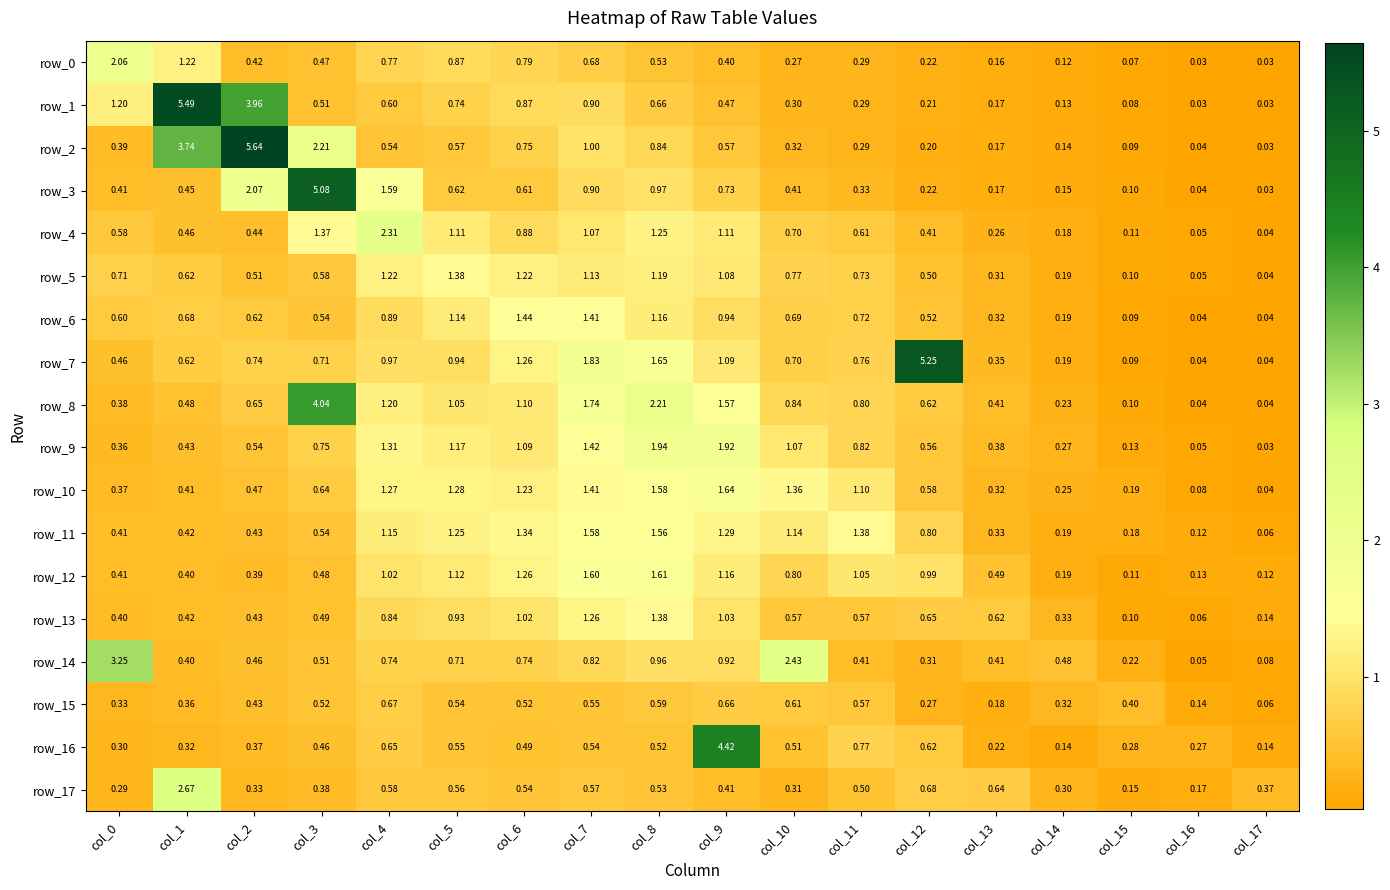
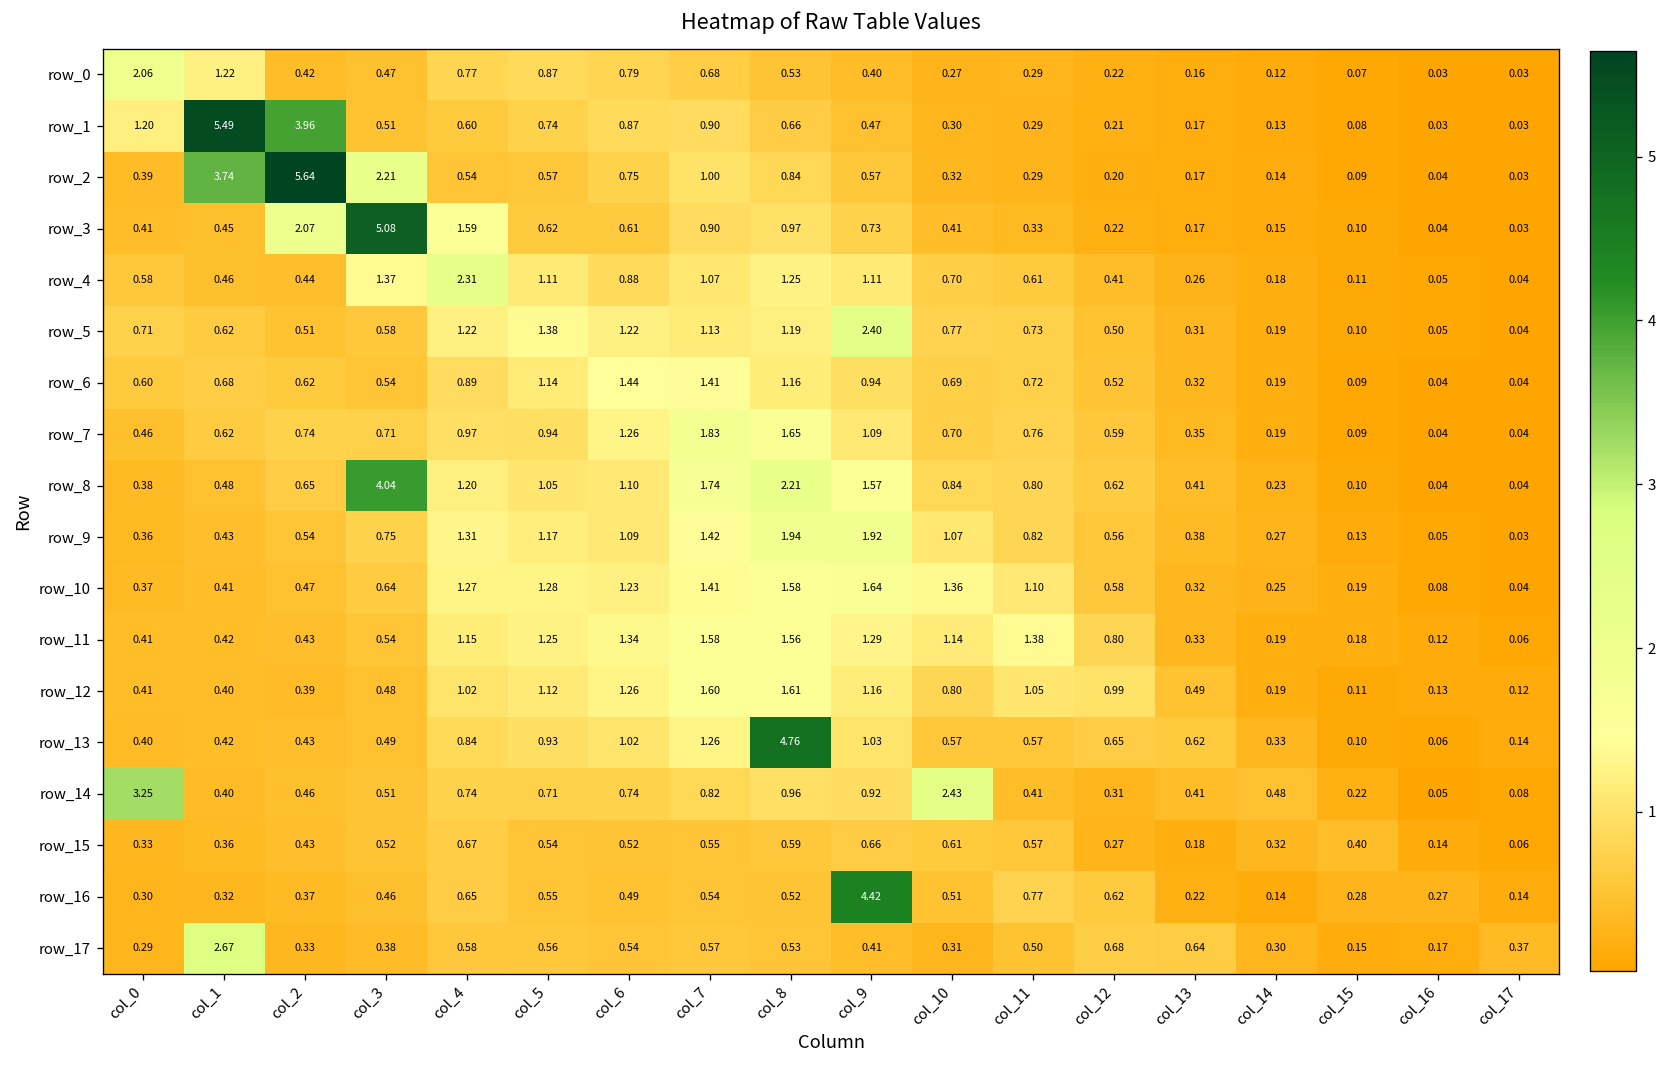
  {
    "row_5": {
      "col_0": 0.71,
      "col_1": 0.62,
      "col_2": 0.51,
      "col_3": 0.58,
      "col_4": 1.22,
      "col_5": 1.38,
      "col_6": 1.22,
      "col_7": 1.13,
      "col_8": 1.19,
-     "col_9": 1.08,
+     "col_9": 2.40,
      "col_10": 0.77,
      "col_11": 0.73,
      "col_12": 0.50,
      "col_13": 0.31,
      "col_14": 0.19,
      "col_15": 0.10,
      "col_16": 0.05,
      "col_17": 0.04
    },
    "row_7": {
      "col_0": 0.46,
      "col_1": 0.62,
      "col_2": 0.74,
      "col_3": 0.71,
      "col_4": 0.97,
      "col_5": 0.94,
      "col_6": 1.26,
      "col_7": 1.83,
      "col_8": 1.65,
      "col_9": 1.09,
      "col_10": 0.70,
      "col_11": 0.76,
-     "col_12": 5.25,
+     "col_12": 0.59,
      "col_13": 0.35,
      "col_14": 0.19,
      "col_15": 0.09,
      "col_16": 0.04,
      "col_17": 0.04
    },
    "row_13": {
      "col_0": 0.40,
      "col_1": 0.42,
      "col_2": 0.43,
      "col_3": 0.49,
      "col_4": 0.84,
      "col_5": 0.93,
      "col_6": 1.02,
      "col_7": 1.26,
-     "col_8": 1.38,
+     "col_8": 4.76,
      "col_9": 1.03,
      "col_10": 0.57,
      "col_11": 0.57,
      "col_12": 0.65,
      "col_13": 0.62,
      "col_14": 0.33,
      "col_15": 0.10,
      "col_16": 0.06,
      "col_17": 0.14
    }
  }
